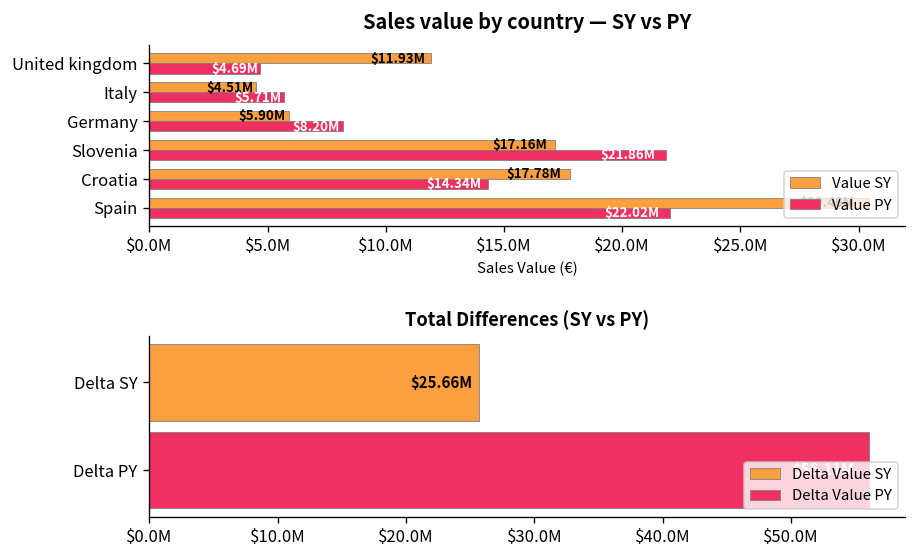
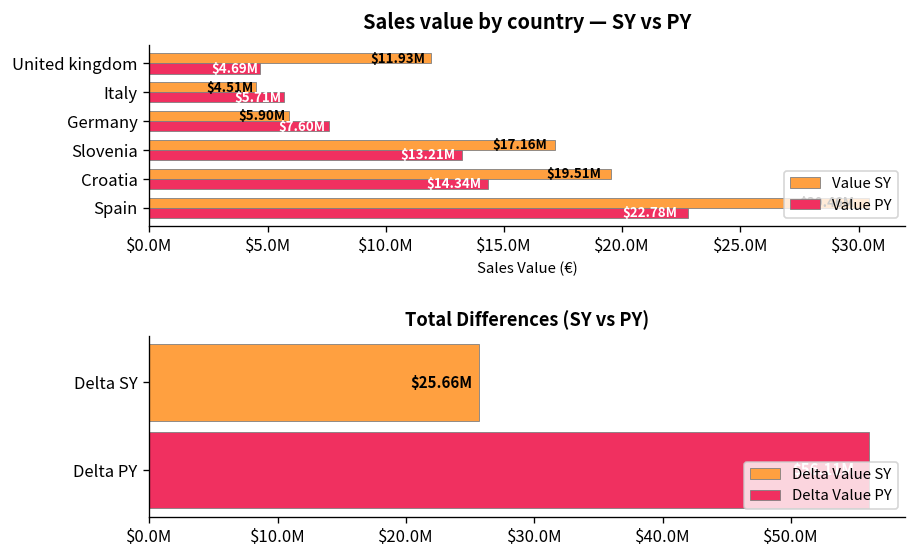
  {
    "Sales value by country — SY vs PY": {
      "Value SY": {
        "United kingdom": "$11.93M",
        "Italy": "$4.51M",
        "Germany": "$5.90M",
        "Slovenia": "$17.16M",
-       "Croatia": "$17.78M"
+       "Croatia": "$19.51M"
      },
      "Value PY": {
        "United kingdom": "$4.69M",
        "Italy": "$5.71M",
-       "Germany": "$8.20M",
-       "Slovenia": "$21.86M",
+       "Germany": "$7.60M",
+       "Slovenia": "$13.21M",
        "Croatia": "$14.34M",
-       "Spain": "$22.02M"
+       "Spain": "$22.78M"
      }
    },
    "Total Differences (SY vs PY)": {
      "Delta SY": "$25.66M"
    }
  }
